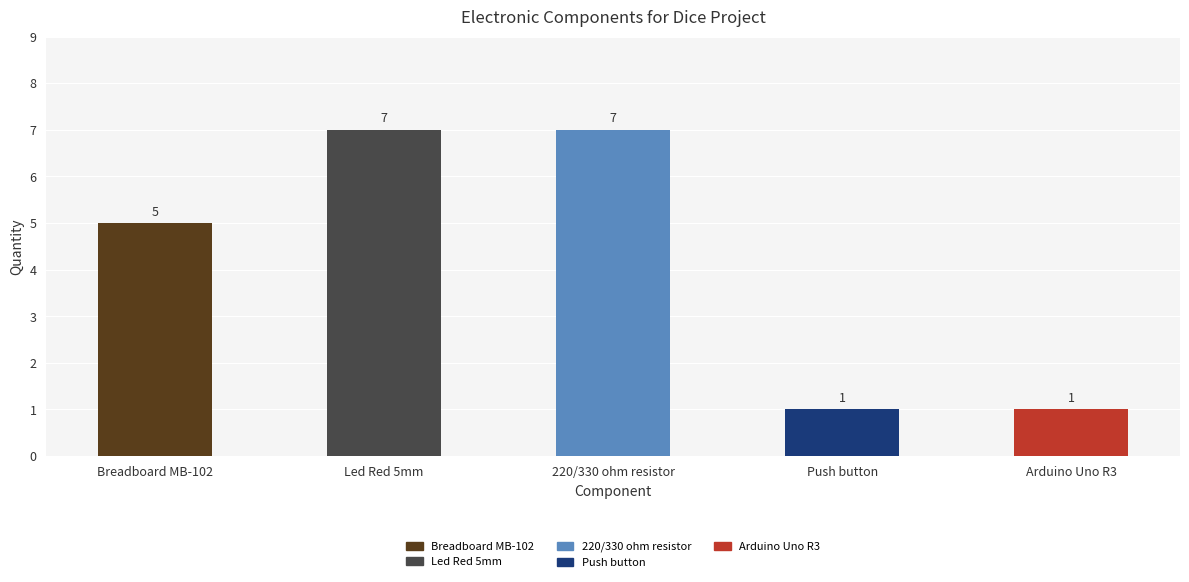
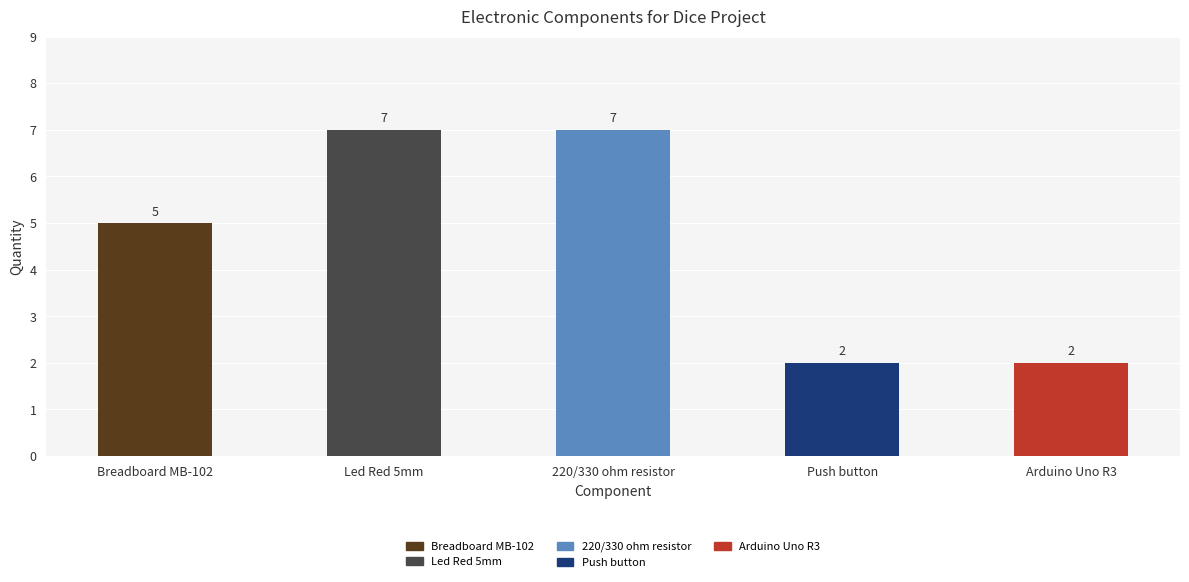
  {
    "Breadboard MB-102": 5,
    "Led Red 5mm": 7,
    "220/330 ohm resistor": 7,
-   "Push button": 1,
-   "Arduino Uno R3": 1
+   "Push button": 2,
+   "Arduino Uno R3": 2
  }
